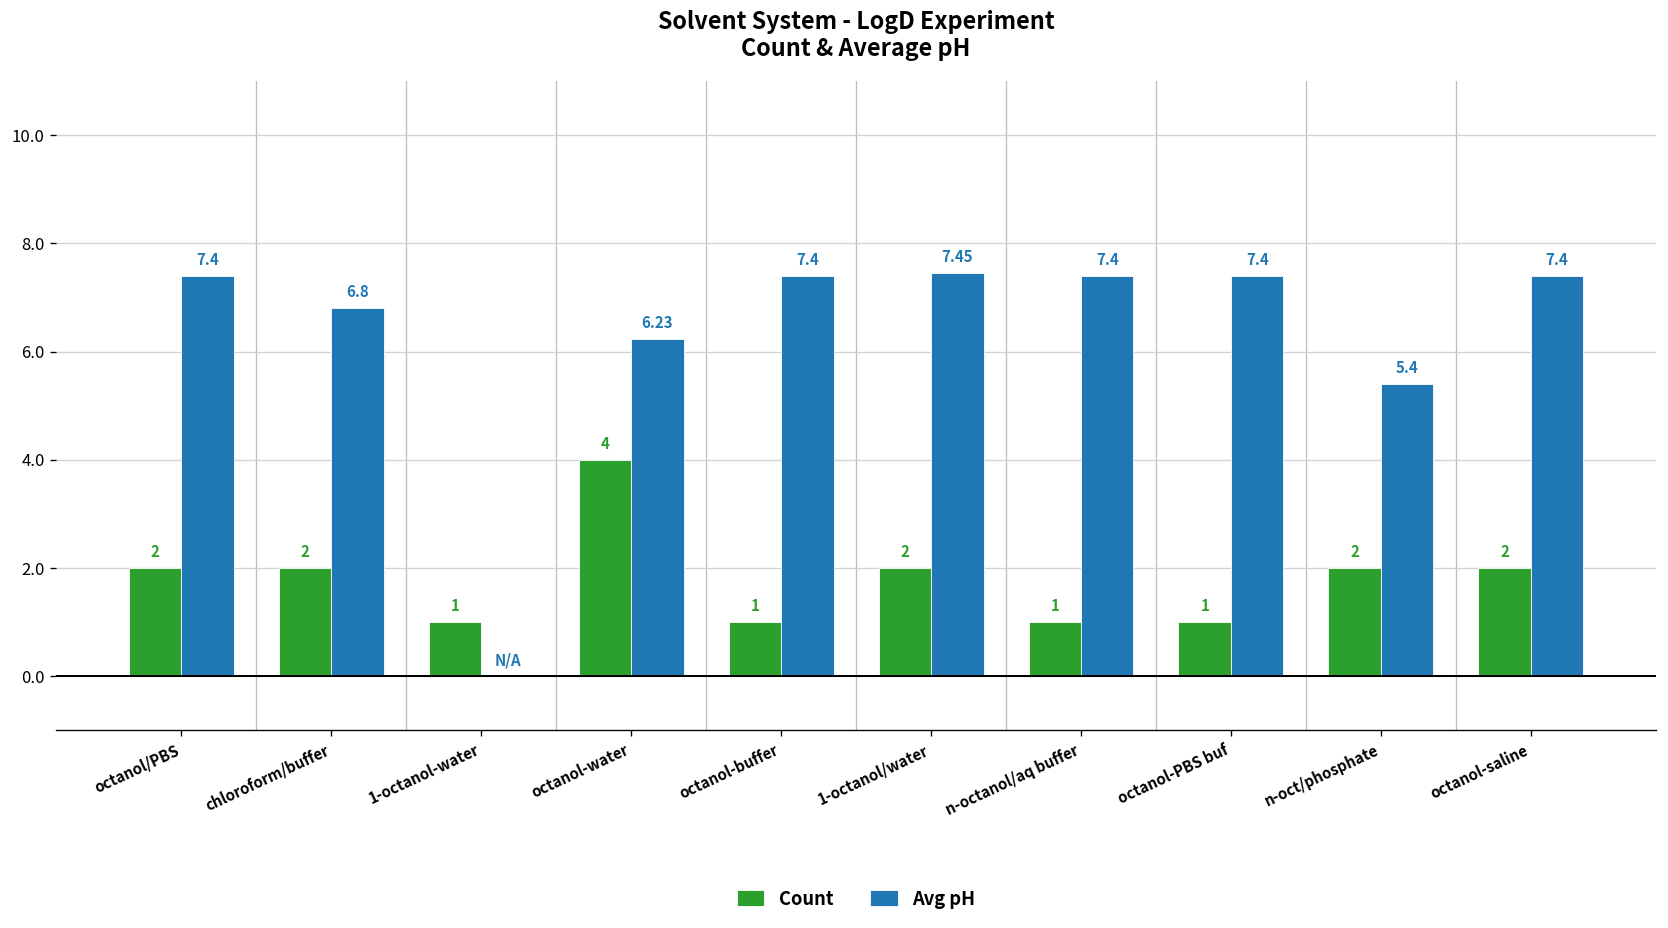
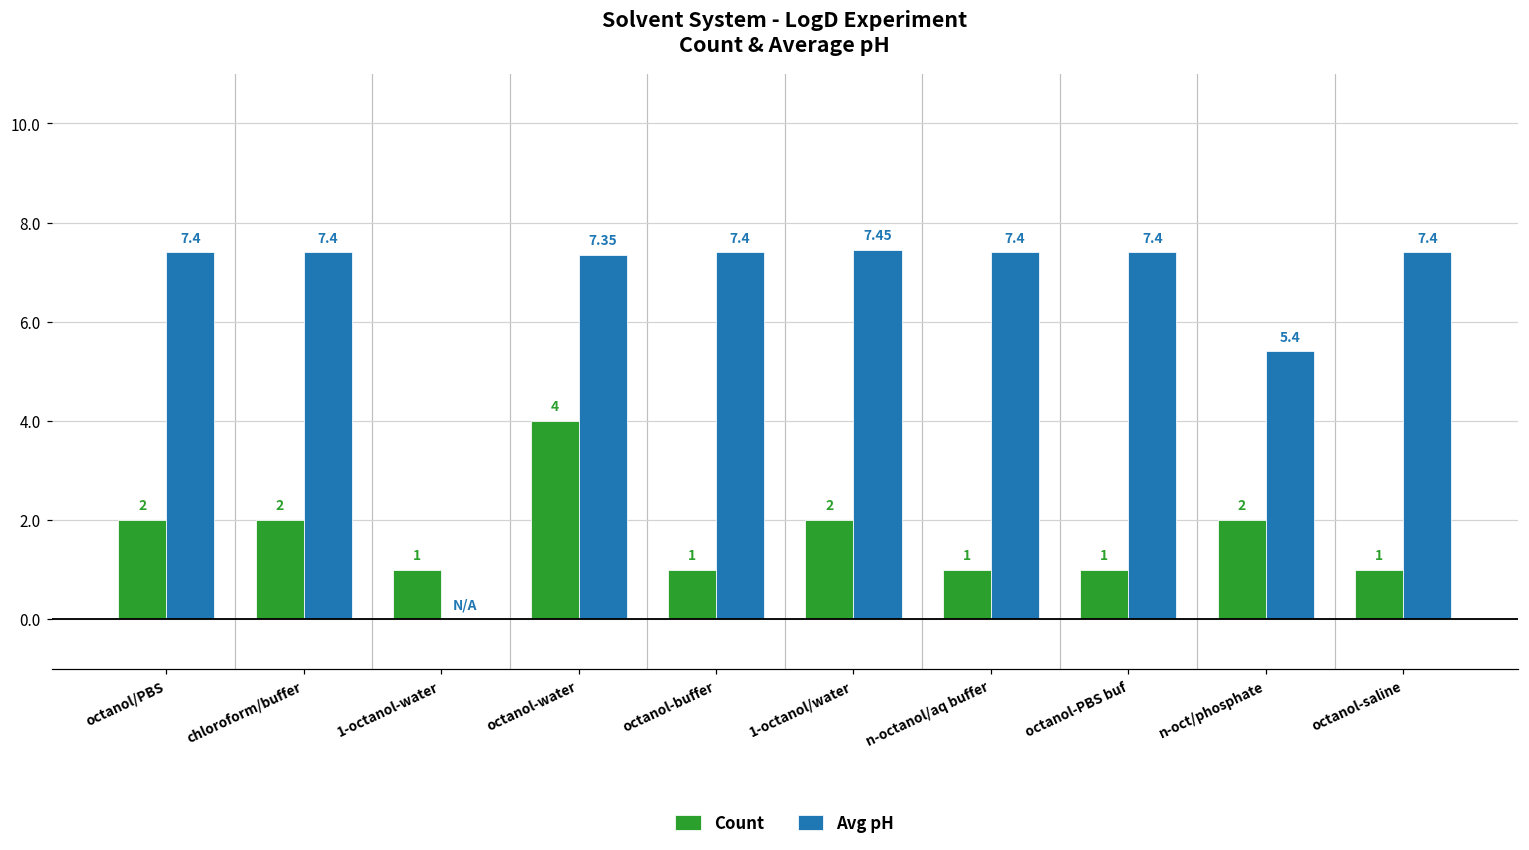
  {
    "Count": {
      "octanol/PBS": 2,
      "chloroform/buffer": 2,
      "1-octanol-water": 1,
      "octanol-water": 4,
      "octanol-buffer": 1,
      "1-octanol/water": 2,
      "n-octanol/aq buffer": 1,
      "octanol-PBS buf": 1,
      "n-oct/phosphate": 2,
-     "octanol-saline": 2
+     "octanol-saline": 1
    },
    "Avg pH": {
      "octanol/PBS": 7.4,
-     "chloroform/buffer": 6.8,
-     "octanol-water": 6.23,
+     "chloroform/buffer": 7.4,
+     "octanol-water": 7.35,
      "octanol-buffer": 7.4,
      "1-octanol/water": 7.45,
      "n-octanol/aq buffer": 7.4,
      "octanol-PBS buf": 7.4,
      "n-oct/phosphate": 5.4,
      "octanol-saline": 7.4
    }
  }
